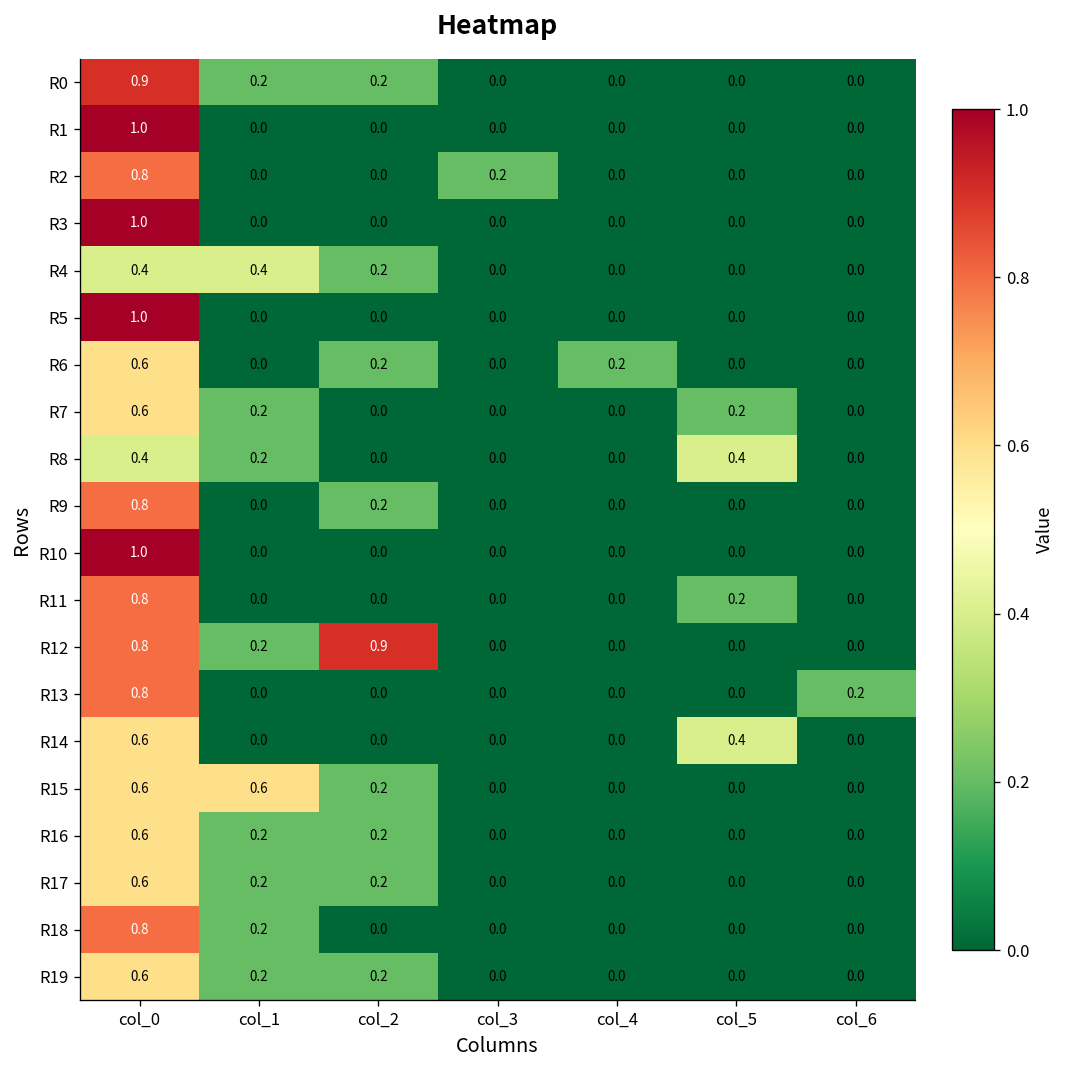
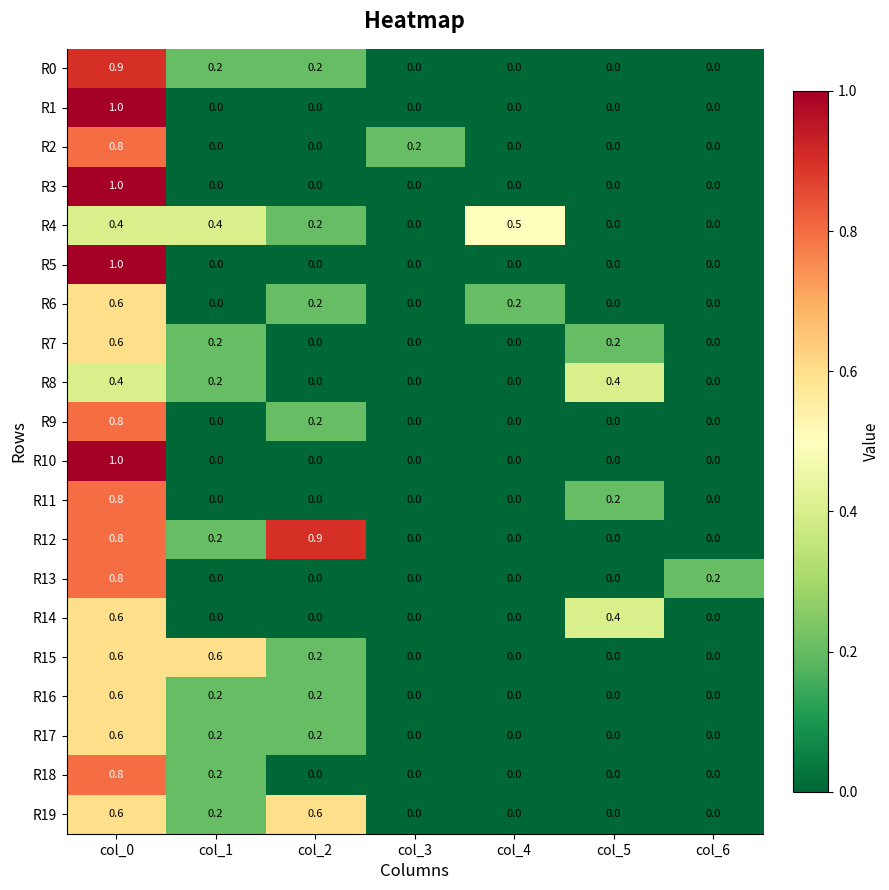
  {
    "R0": {
      "col_0": 0.9,
      "col_1": 0.2,
      "col_2": 0.2,
      "col_3": 0.0,
      "col_4": 0.0,
      "col_5": 0.0,
      "col_6": 0.0
    },
    "R1": {
      "col_0": 1.0,
      "col_1": 0.0,
      "col_2": 0.0,
      "col_3": 0.0,
      "col_4": 0.0,
      "col_5": 0.0,
      "col_6": 0.0
    },
    "R2": {
      "col_0": 0.8,
      "col_1": 0.0,
      "col_2": 0.0,
      "col_3": 0.2,
      "col_4": 0.0,
      "col_5": 0.0,
      "col_6": 0.0
    },
    "R3": {
      "col_0": 1.0,
      "col_1": 0.0,
      "col_2": 0.0,
      "col_3": 0.0,
      "col_4": 0.0,
      "col_5": 0.0,
      "col_6": 0.0
    },
    "R4": {
      "col_0": 0.4,
      "col_1": 0.4,
      "col_2": 0.2,
      "col_3": 0.0,
-     "col_4": 0.0,
+     "col_4": 0.5,
      "col_5": 0.0,
      "col_6": 0.0
    },
    "R5": {
      "col_0": 1.0,
      "col_1": 0.0,
      "col_2": 0.0,
      "col_3": 0.0,
      "col_4": 0.0,
      "col_5": 0.0,
      "col_6": 0.0
    },
    "R6": {
      "col_0": 0.6,
      "col_1": 0.0,
      "col_2": 0.2,
      "col_3": 0.0,
      "col_4": 0.2,
      "col_5": 0.0,
      "col_6": 0.0
    },
    "R7": {
      "col_0": 0.6,
      "col_1": 0.2,
      "col_2": 0.0,
      "col_3": 0.0,
      "col_4": 0.0,
      "col_5": 0.2,
      "col_6": 0.0
    },
    "R8": {
      "col_0": 0.4,
      "col_1": 0.2,
      "col_2": 0.0,
      "col_3": 0.0,
      "col_4": 0.0,
      "col_5": 0.4,
      "col_6": 0.0
    },
    "R9": {
      "col_0": 0.8,
      "col_1": 0.0,
      "col_2": 0.2,
      "col_3": 0.0,
      "col_4": 0.0,
      "col_5": 0.0,
      "col_6": 0.0
    },
    "R10": {
      "col_0": 1.0,
      "col_1": 0.0,
      "col_2": 0.0,
      "col_3": 0.0,
      "col_4": 0.0,
      "col_5": 0.0,
      "col_6": 0.0
    },
    "R11": {
      "col_0": 0.8,
      "col_1": 0.0,
      "col_2": 0.0,
      "col_3": 0.0,
      "col_4": 0.0,
      "col_5": 0.2,
      "col_6": 0.0
    },
    "R12": {
      "col_0": 0.8,
      "col_1": 0.2,
      "col_2": 0.9,
      "col_3": 0.0,
      "col_4": 0.0,
      "col_5": 0.0,
      "col_6": 0.0
    },
    "R13": {
      "col_0": 0.8,
      "col_1": 0.0,
      "col_2": 0.0,
      "col_3": 0.0,
      "col_4": 0.0,
      "col_5": 0.0,
      "col_6": 0.2
    },
    "R14": {
      "col_0": 0.6,
      "col_1": 0.0,
      "col_2": 0.0,
      "col_3": 0.0,
      "col_4": 0.0,
      "col_5": 0.4,
      "col_6": 0.0
    },
    "R15": {
      "col_0": 0.6,
      "col_1": 0.6,
      "col_2": 0.2,
      "col_3": 0.0,
      "col_4": 0.0,
      "col_5": 0.0,
      "col_6": 0.0
    },
    "R16": {
      "col_0": 0.6,
      "col_1": 0.2,
      "col_2": 0.2,
      "col_3": 0.0,
      "col_4": 0.0,
      "col_5": 0.0,
      "col_6": 0.0
    },
    "R17": {
      "col_0": 0.6,
      "col_1": 0.2,
      "col_2": 0.2,
      "col_3": 0.0,
      "col_4": 0.0,
      "col_5": 0.0,
      "col_6": 0.0
    },
    "R18": {
      "col_0": 0.8,
      "col_1": 0.2,
      "col_2": 0.0,
      "col_3": 0.0,
      "col_4": 0.0,
      "col_5": 0.0,
      "col_6": 0.0
    },
    "R19": {
      "col_0": 0.6,
      "col_1": 0.2,
-     "col_2": 0.2,
+     "col_2": 0.6,
      "col_3": 0.0,
      "col_4": 0.0,
      "col_5": 0.0,
      "col_6": 0.0
    }
  }
